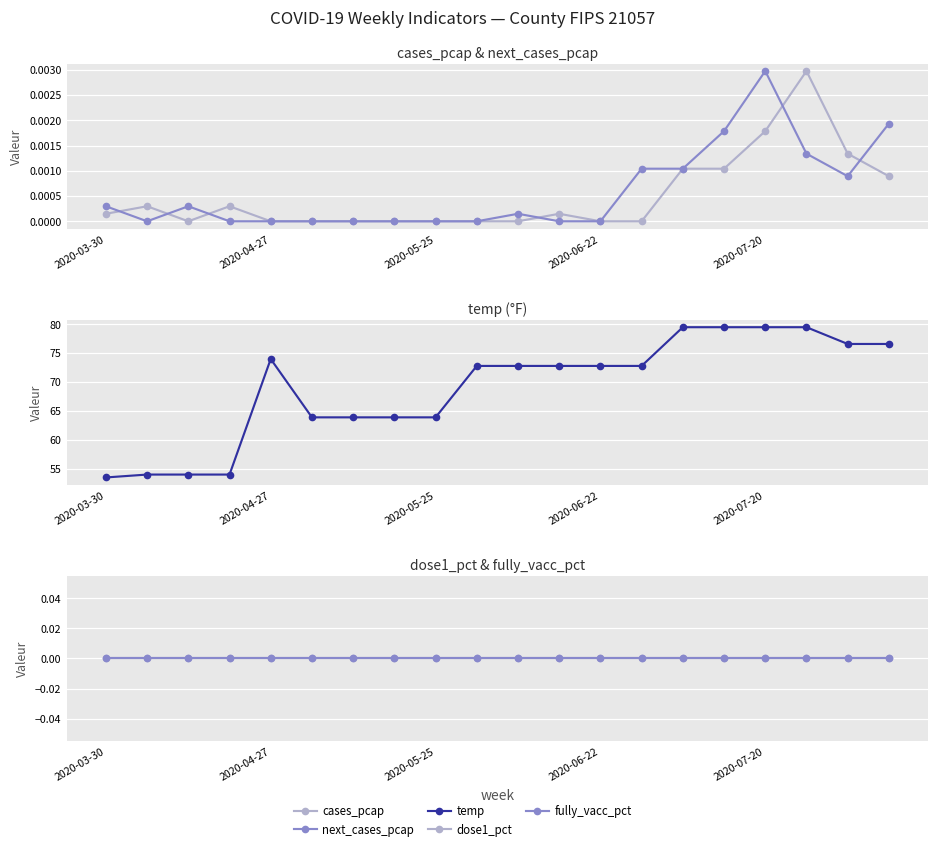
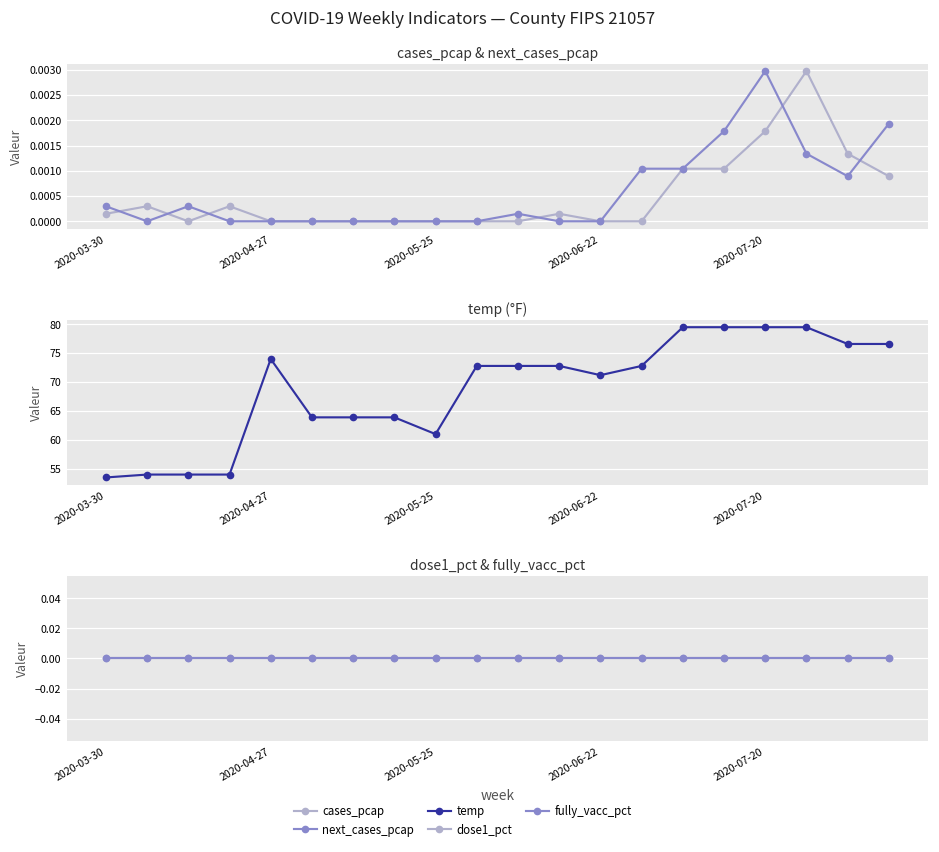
  {
    "temp (°F)": {
      "2020-03-30": 54,
      "2020-04-27": 74,
-     "2020-05-25": 64,
-     "2020-06-22": 73,
+     "2020-05-25": 61,
+     "2020-06-22": 71,
      "2020-07-20": 80
    },
    "dose1_pct & fully_vacc_pct": {
      "2020-03-30": 0.000,
      "2020-04-27": 0.000,
      "2020-05-25": 0.000,
      "2020-06-22": 0.000,
      "2020-07-20": 0.000
    }
  }
